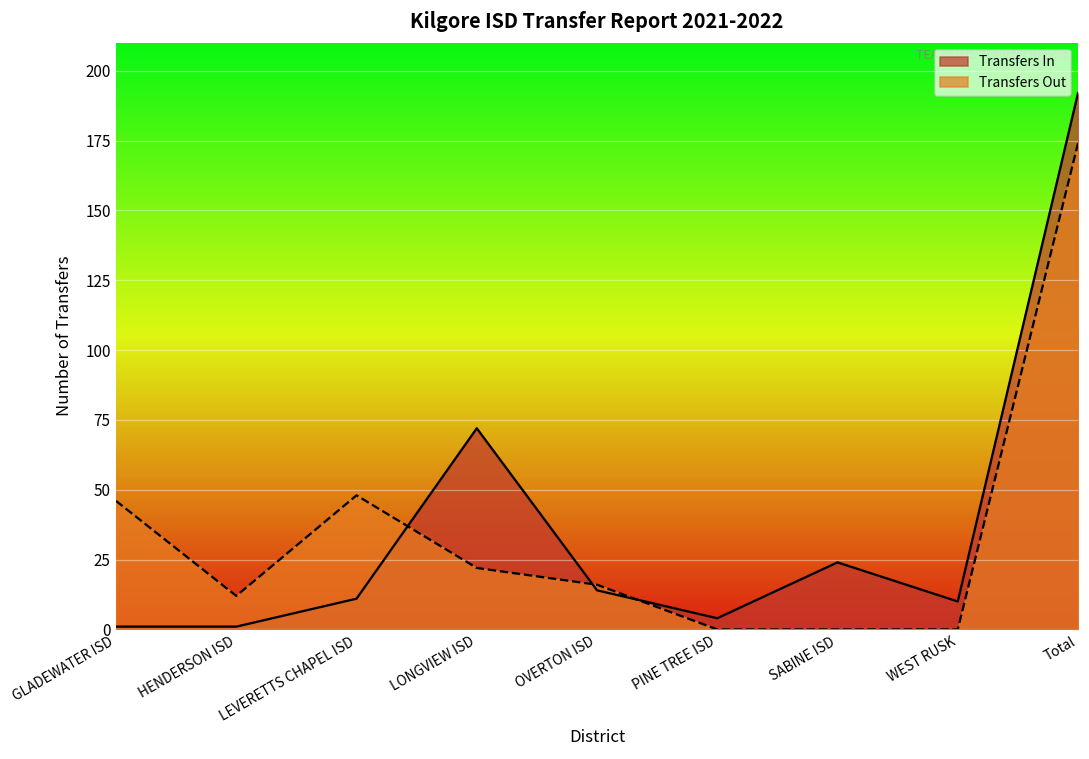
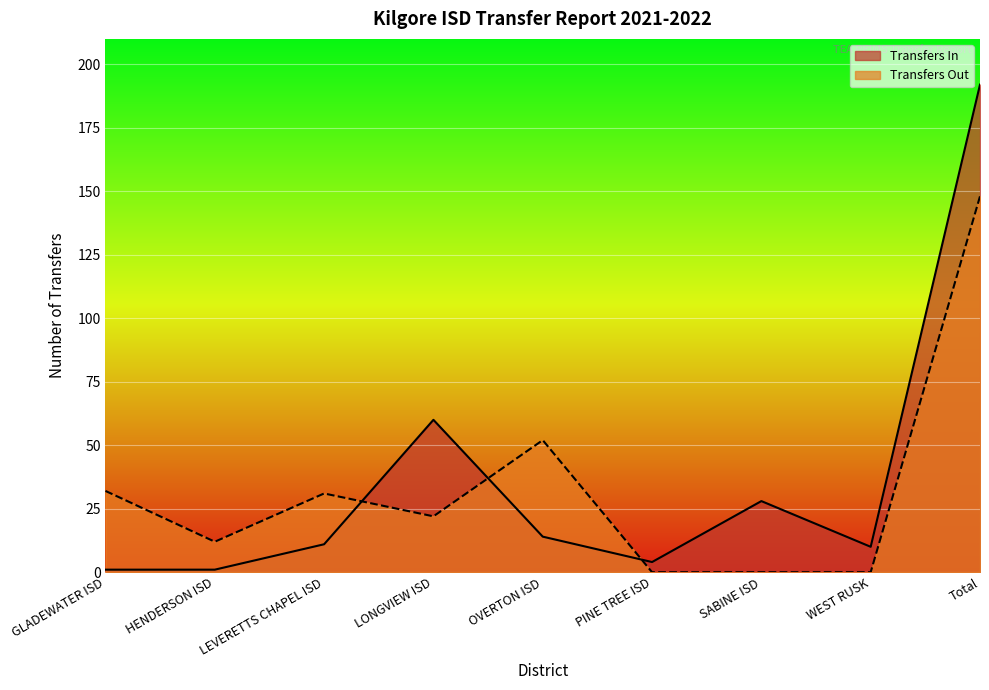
  {
    "Transfers In": {
      "GLADEWATER ISD": 1,
      "HENDERSON ISD": 1,
      "LEVERETTS CHAPEL ISD": 11,
-     "LONGVIEW ISD": 72,
+     "LONGVIEW ISD": 60,
      "OVERTON ISD": 14,
      "PINE TREE ISD": 4,
-     "SABINE ISD": 24,
+     "SABINE ISD": 28,
      "WEST RUSK": 10,
      "Total": 192
    },
    "Transfers Out": {
-     "GLADEWATER ISD": 46,
+     "GLADEWATER ISD": 32,
      "HENDERSON ISD": 12,
-     "LEVERETTS CHAPEL ISD": 48,
+     "LEVERETTS CHAPEL ISD": 31,
      "LONGVIEW ISD": 22,
-     "OVERTON ISD": 16,
+     "OVERTON ISD": 52,
      "PINE TREE ISD": 0,
      "SABINE ISD": 0,
      "WEST RUSK": 0,
-     "Total": 174
+     "Total": 148
    }
  }
